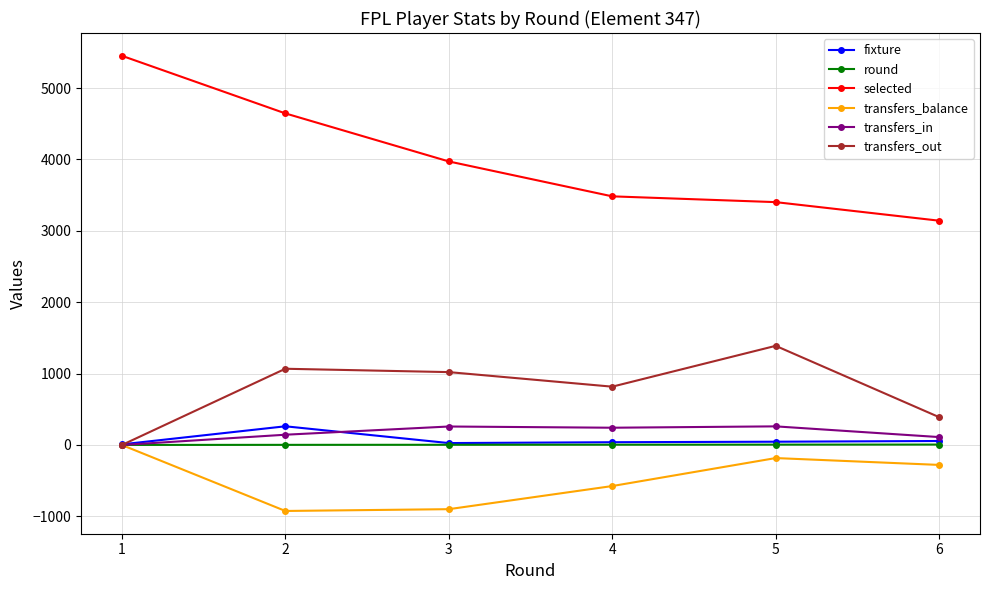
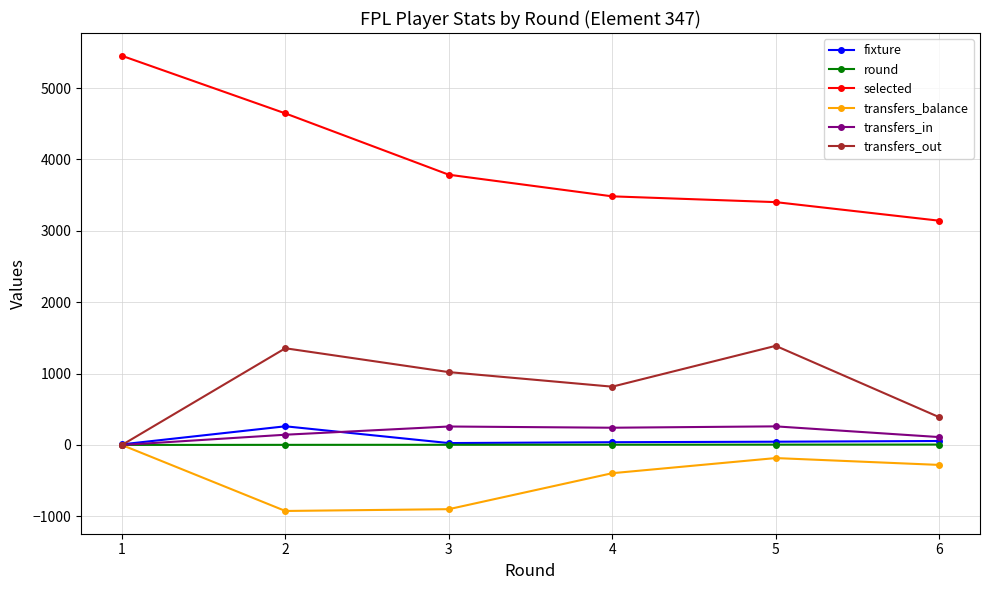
  {
    "fixture": {
      "2": 300,
      "5": 0,
      "6": 100
    },
    "round": {
      "2": 0,
      "5": 0,
      "6": 0
    },
    "selected": {
      "1": 5500,
      "2": 4600,
-     "3": 4000,
+     "3": 3800,
      "4": 3500,
      "5": 3400,
      "6": 3100
    },
    "transfers_balance": {
      "2": -900,
      "3": -900,
-     "4": -600,
+     "4": -400,
      "5": -200,
      "6": -300
    },
    "transfers_in": {
      "2": 100,
      "3": 300,
      "4": 200,
      "5": 300,
      "6": 100
    },
    "transfers_out": {
-     "2": 1100,
+     "2": 1400,
      "3": 1000,
      "4": 800,
      "5": 1400,
      "6": 400
    }
  }
